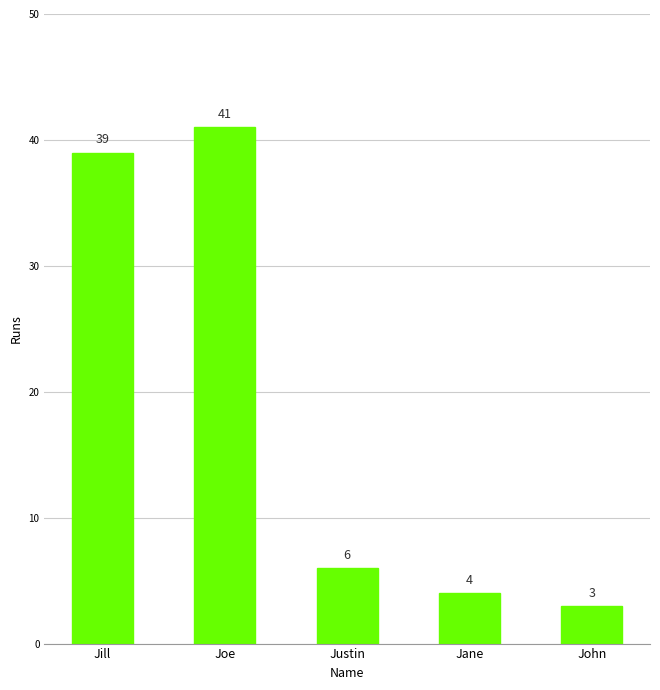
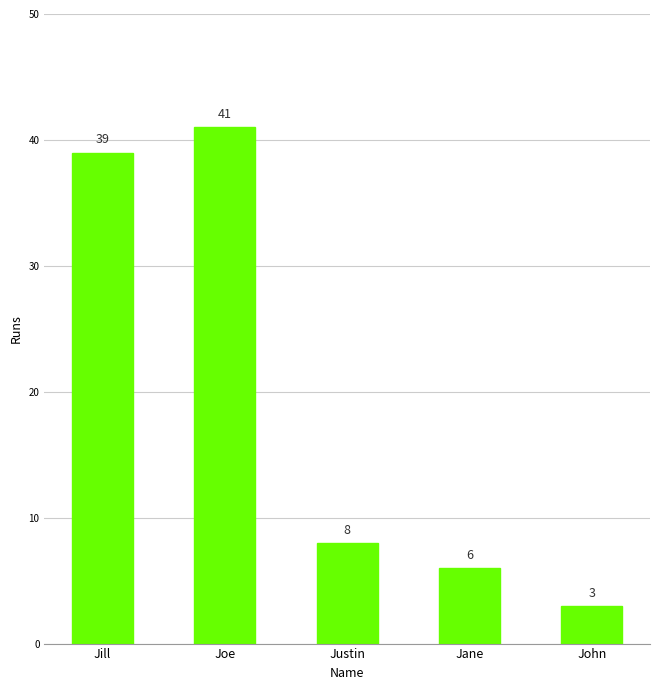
  {
    "Jill": 39,
    "Joe": 41,
-   "Justin": 6,
-   "Jane": 4,
+   "Justin": 8,
+   "Jane": 6,
    "John": 3
  }
